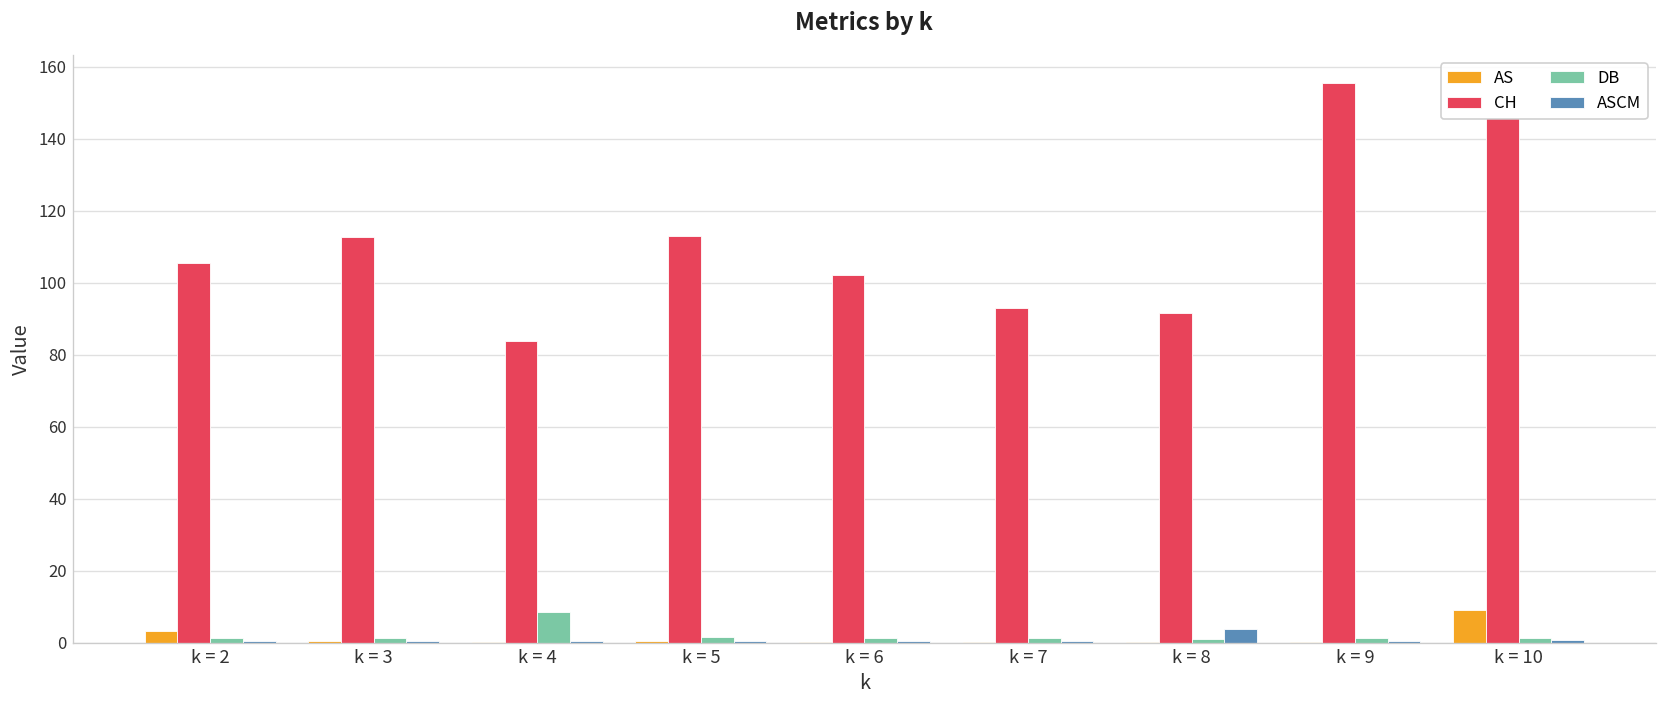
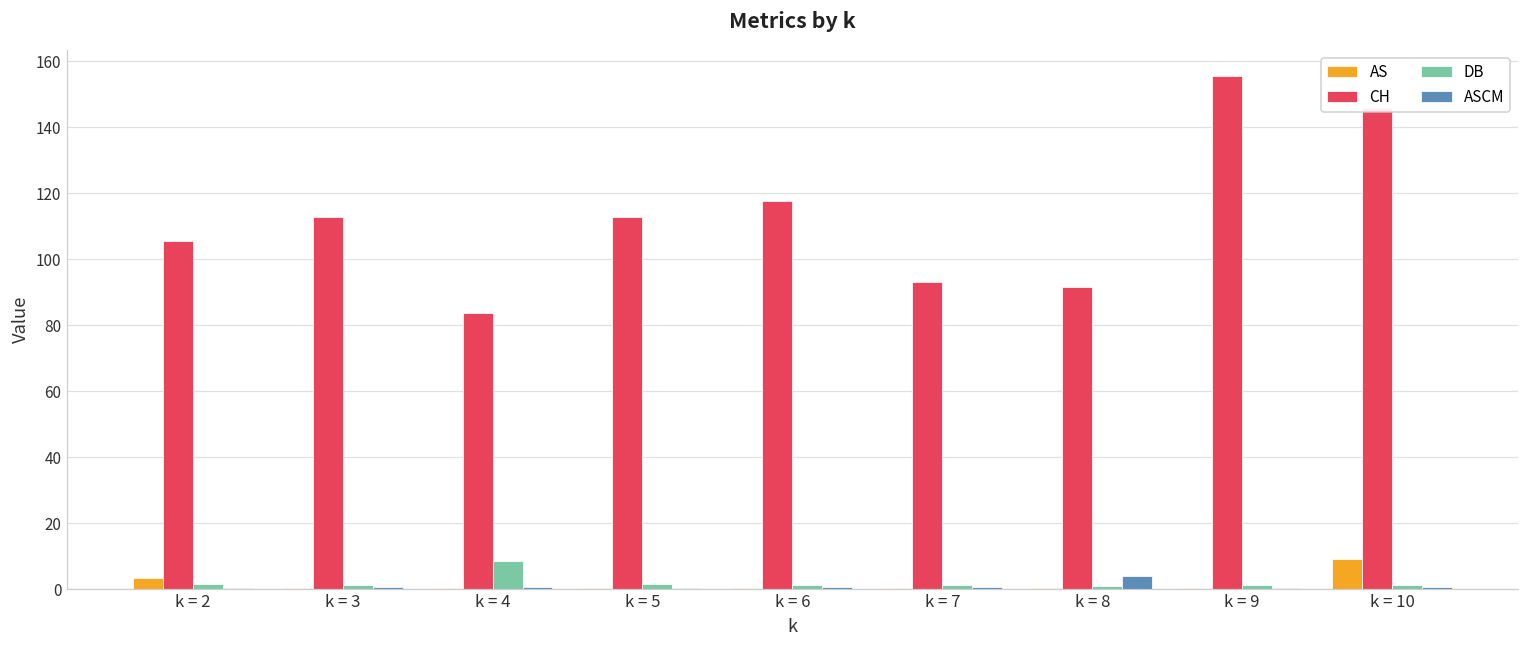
  {
    "AS": {
      "k = 2": 3,
      "k = 10": 9
    },
    "CH": {
      "k = 2": 105,
      "k = 3": 113,
      "k = 4": 84,
      "k = 5": 113,
-     "k = 6": 102,
+     "k = 6": 118,
      "k = 7": 93,
      "k = 8": 92,
      "k = 9": 155
    },
    "DB": {
      "k = 2": 1,
      "k = 3": 1,
      "k = 4": 8,
      "k = 5": 2,
      "k = 6": 1,
      "k = 7": 1,
      "k = 8": 1,
      "k = 9": 1,
      "k = 10": 1
    },
    "ASCM": {
      "k = 8": 4
    }
  }
